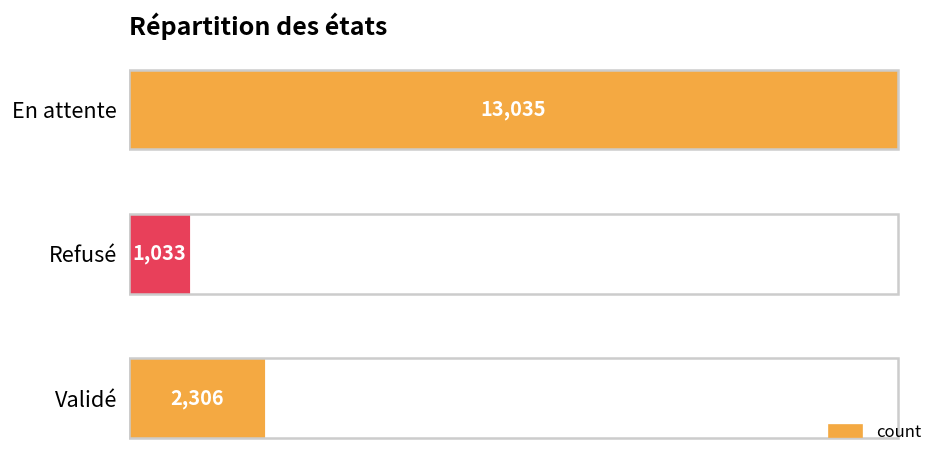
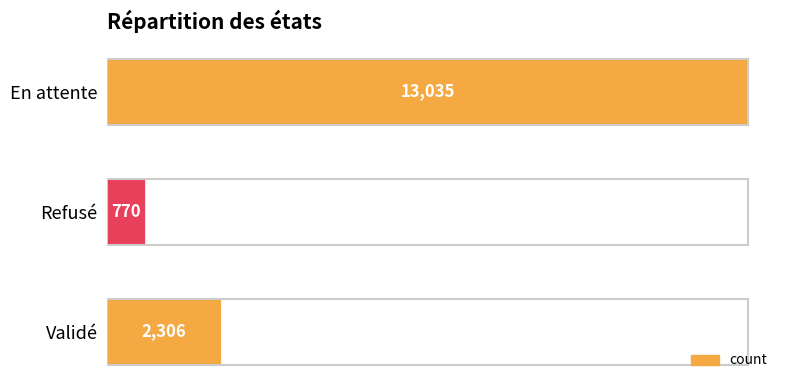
  {
    "En attente": "13,035",
-   "Refusé": "1,033",
+   "Refusé": "770",
    "Validé": "2,306"
  }
